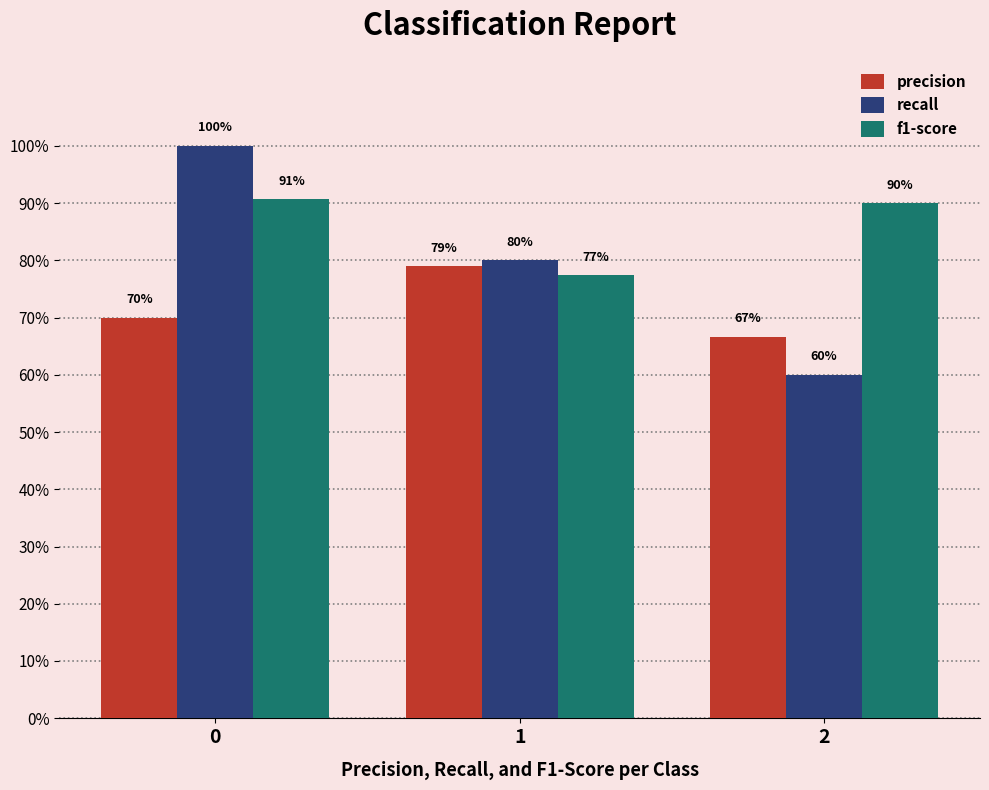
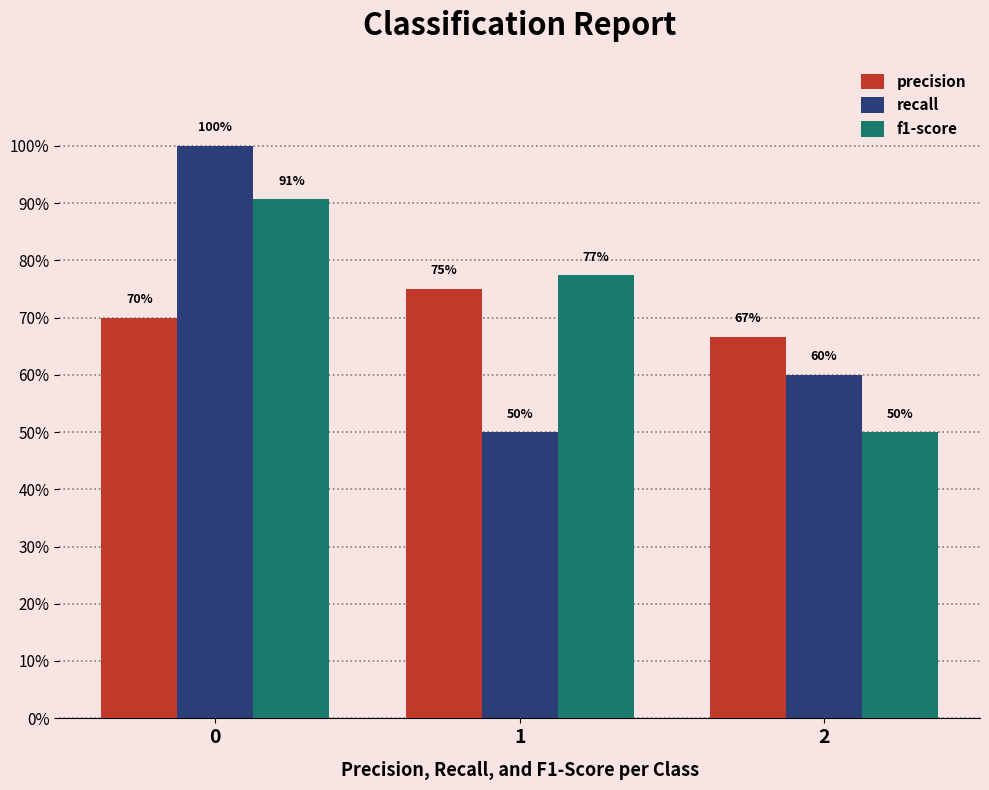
  {
    "precision": {
      "0": "70%",
-     "1": "79%",
+     "1": "75%",
      "2": "67%"
    },
    "recall": {
      "0": "100%",
-     "1": "80%",
+     "1": "50%",
      "2": "60%"
    },
    "f1-score": {
      "0": "91%",
      "1": "77%",
-     "2": "90%"
+     "2": "50%"
    }
  }
